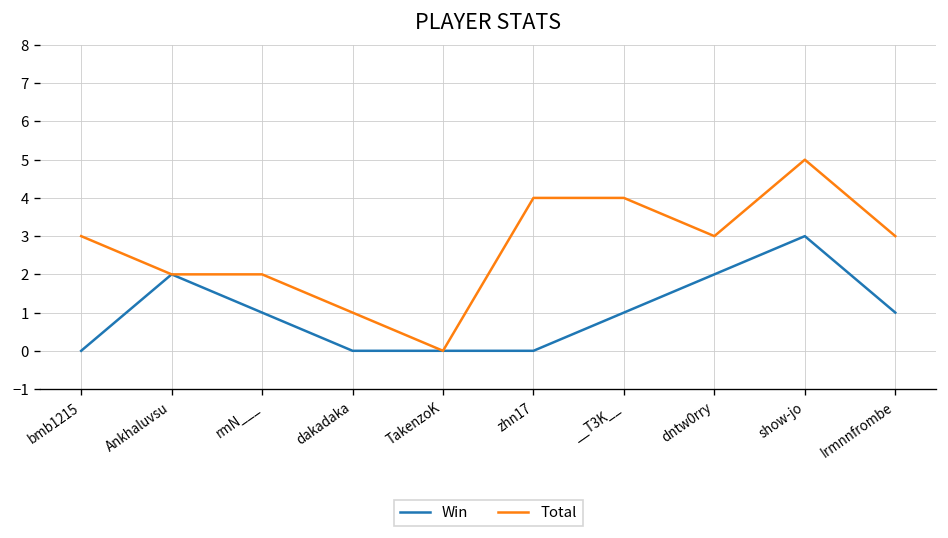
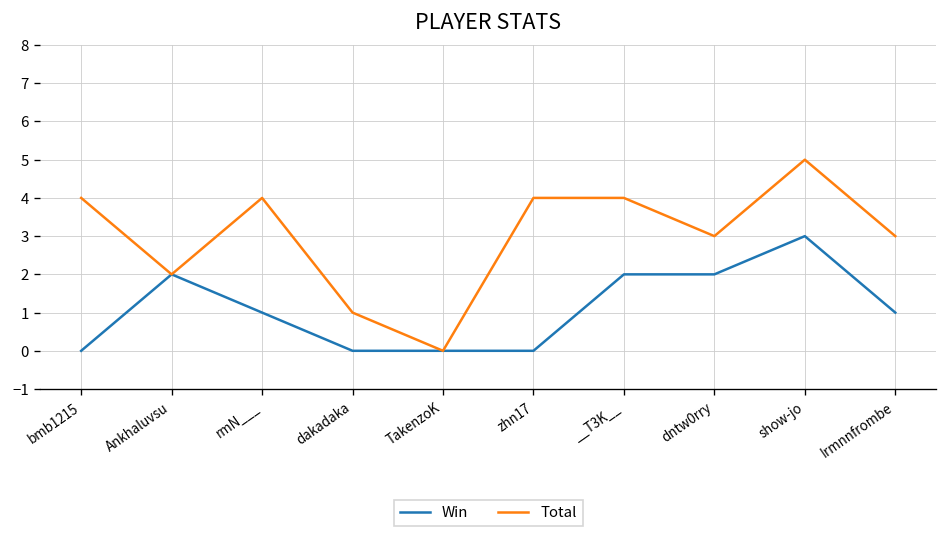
  {
    "Win": {
      "bmb1215": 0,
      "rmN___": 1,
      "dakadaka": 0,
      "zhn17": 0,
-     "__T3K__": 1,
+     "__T3K__": 2,
      "dntw0rry": 2,
      "show-jo": 3,
      "Irmnnfrombe": 1
    },
    "Total": {
-     "bmb1215": 3,
-     "rmN___": 2,
+     "bmb1215": 4,
+     "rmN___": 4,
      "dakadaka": 1,
      "zhn17": 4,
      "__T3K__": 4,
      "dntw0rry": 3,
      "show-jo": 5,
      "Irmnnfrombe": 3
    }
  }
